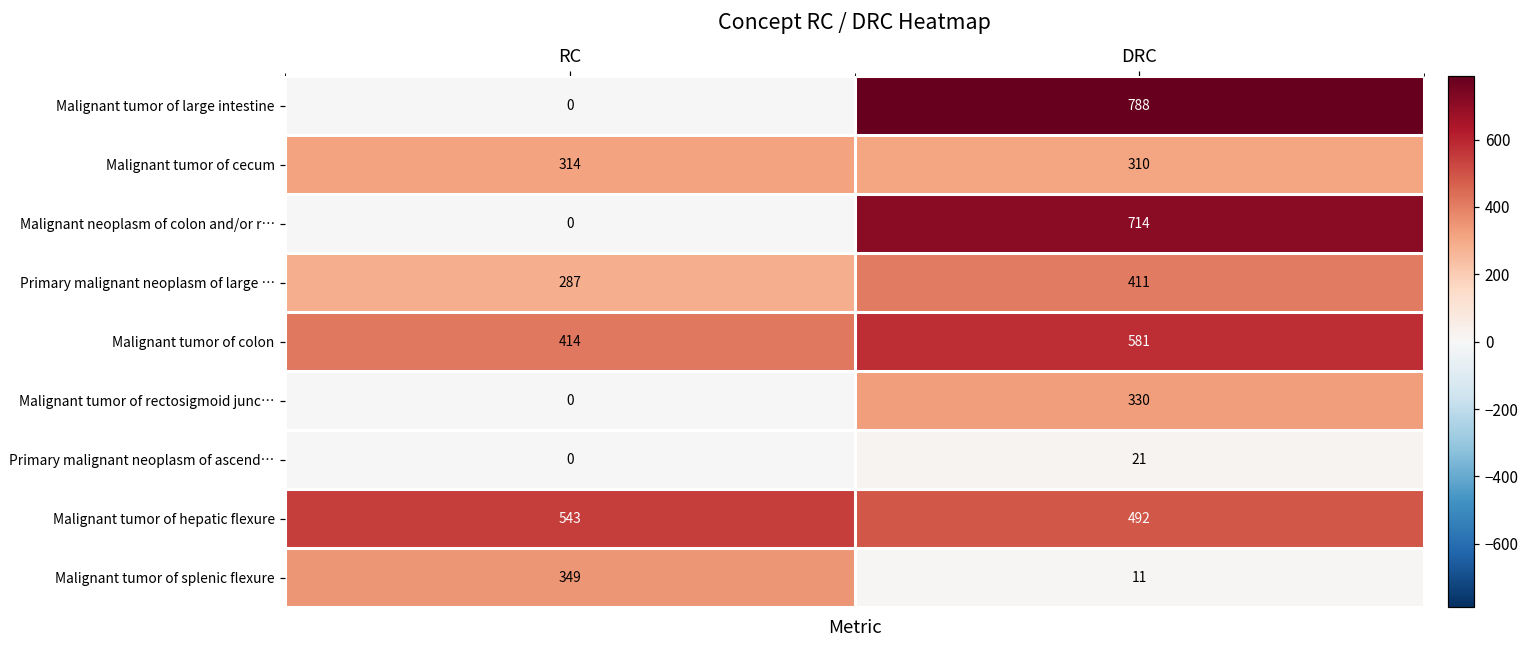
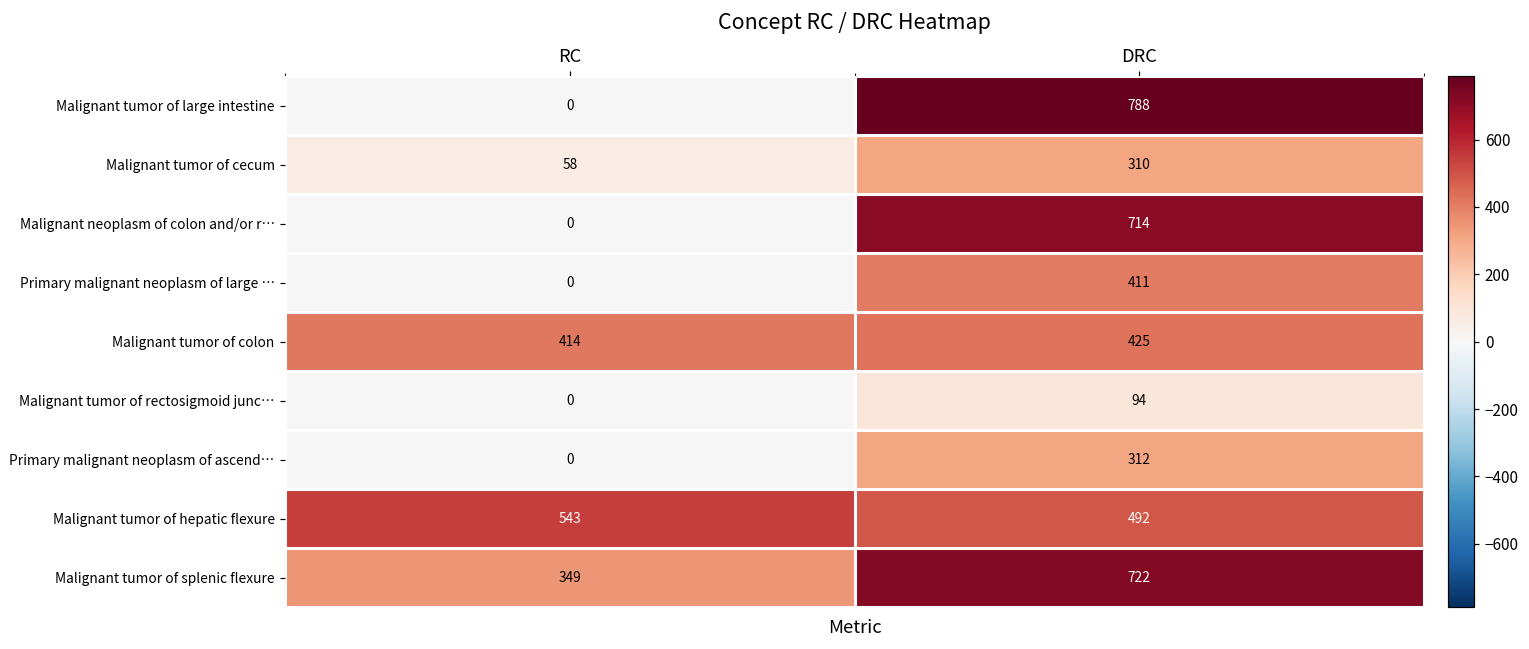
  {
    "Malignant tumor of large intestine": {
      "RC": 0,
      "DRC": 788
    },
    "Malignant tumor of cecum": {
-     "RC": 314,
+     "RC": 58,
      "DRC": 310
    },
    "Malignant neoplasm of colon and/or r…": {
      "RC": 0,
      "DRC": 714
    },
    "Primary malignant neoplasm of large …": {
-     "RC": 287,
+     "RC": 0,
      "DRC": 411
    },
    "Malignant tumor of colon": {
      "RC": 414,
-     "DRC": 581
+     "DRC": 425
    },
    "Malignant tumor of rectosigmoid junc…": {
      "RC": 0,
-     "DRC": 330
+     "DRC": 94
    },
    "Primary malignant neoplasm of ascend…": {
      "RC": 0,
-     "DRC": 21
+     "DRC": 312
    },
    "Malignant tumor of hepatic flexure": {
      "RC": 543,
      "DRC": 492
    },
    "Malignant tumor of splenic flexure": {
      "RC": 349,
-     "DRC": 11
+     "DRC": 722
    }
  }
